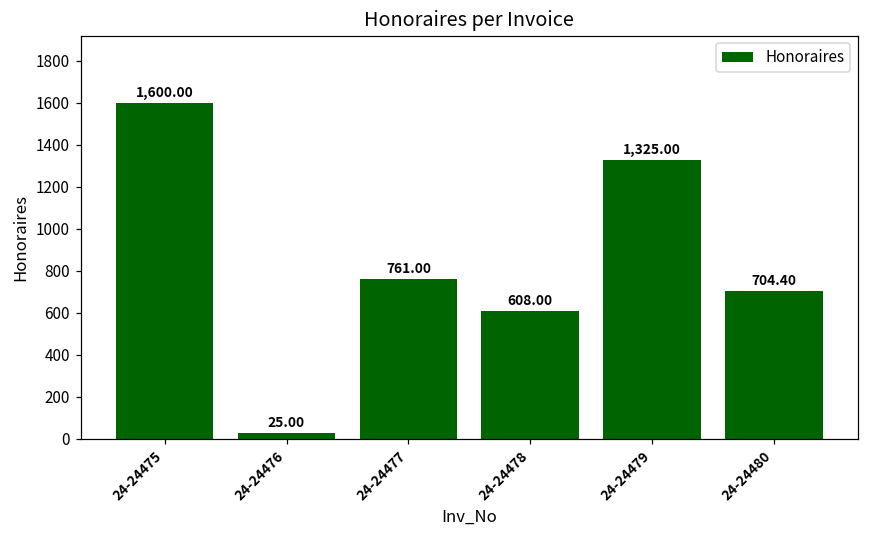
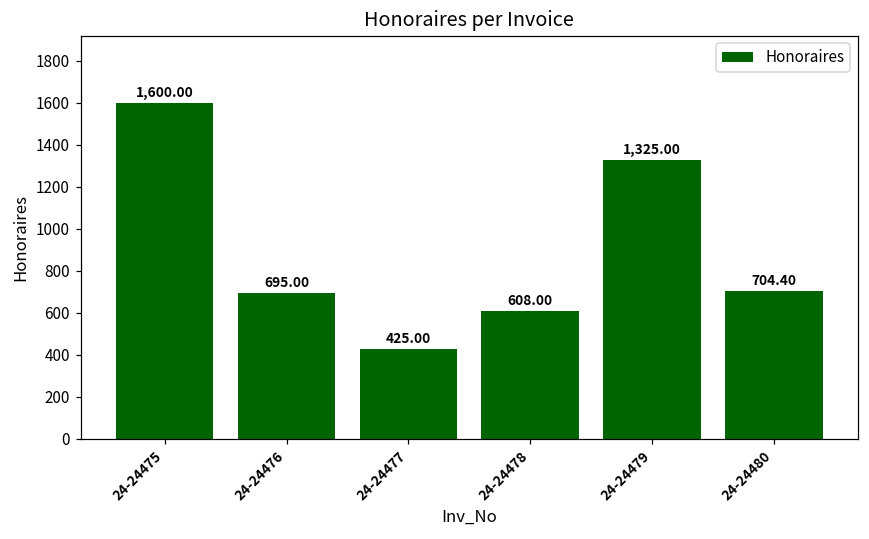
  {
    "24-24475": "1,600.00",
-   "24-24476": "25.00",
-   "24-24477": "761.00",
+   "24-24476": "695.00",
+   "24-24477": "425.00",
    "24-24478": "608.00",
    "24-24479": "1,325.00",
    "24-24480": "704.40"
  }
